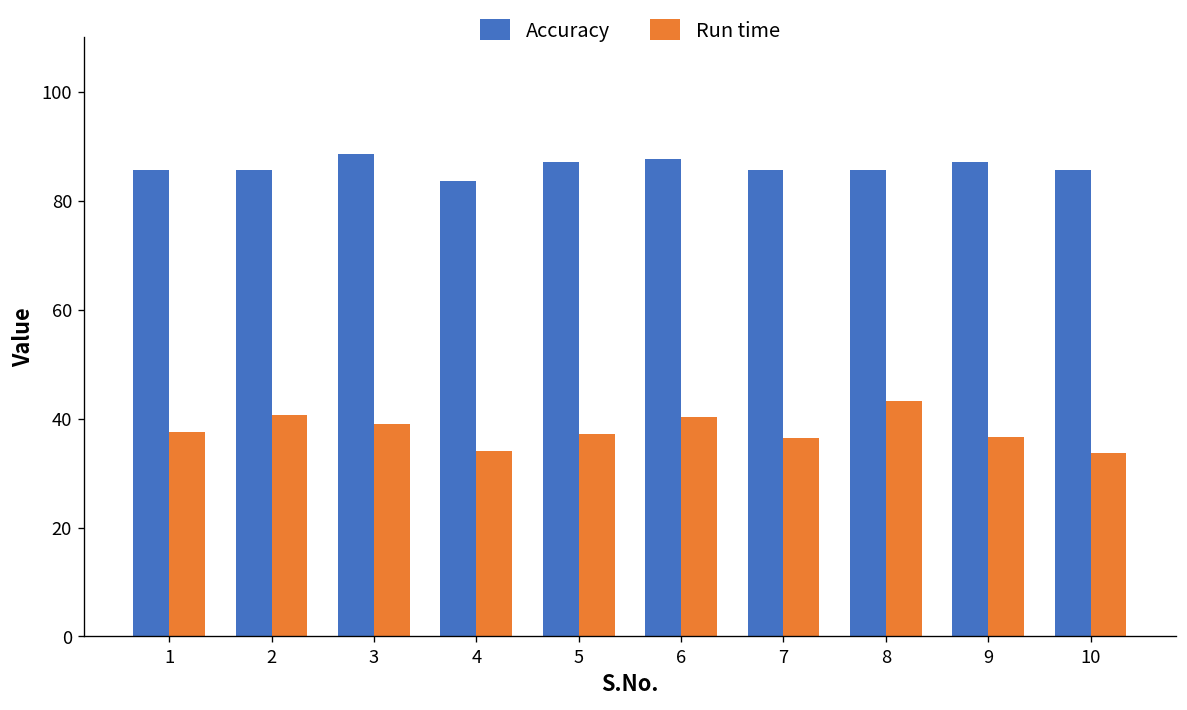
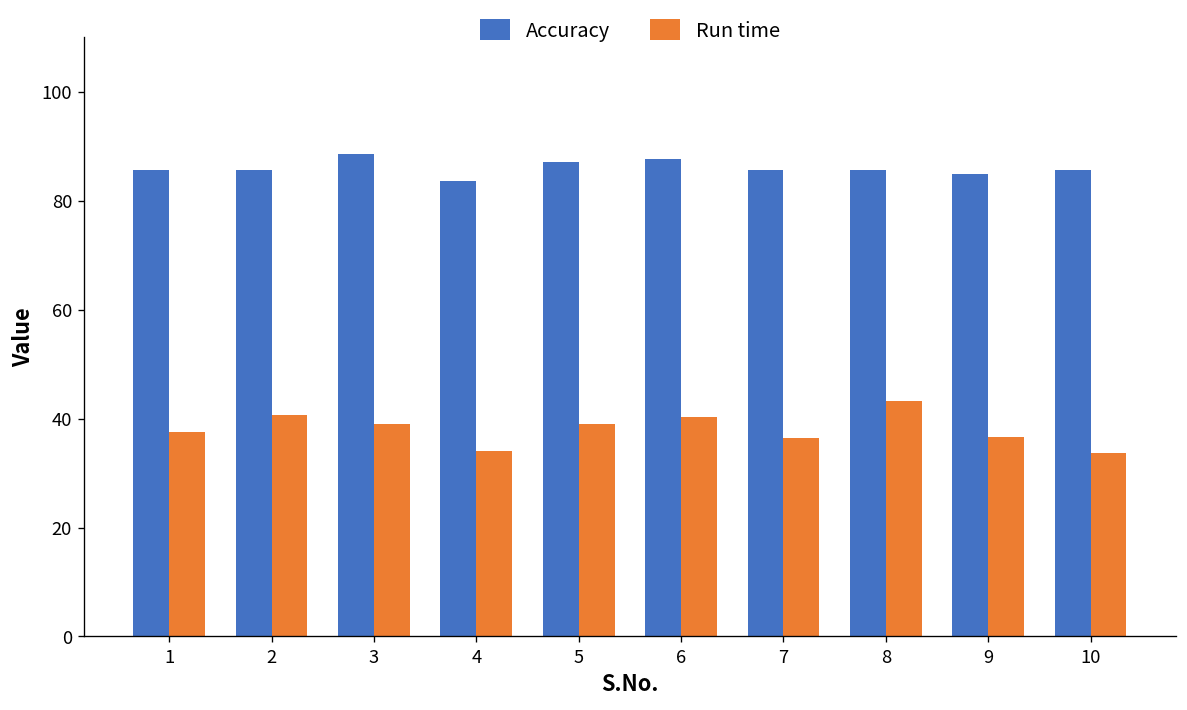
  {
    "Accuracy": {
      "1": 86,
      "2": 86,
      "3": 89,
      "4": 84,
      "5": 87,
      "6": 88,
      "7": 86,
      "8": 86,
-     "9": 87,
+     "9": 85,
      "10": 86
    },
    "Run time": {
      "1": 38,
      "2": 41,
      "3": 39,
      "4": 34,
-     "5": 37,
+     "5": 39,
      "6": 40,
      "7": 36,
      "8": 43,
      "9": 37,
      "10": 34
    }
  }
